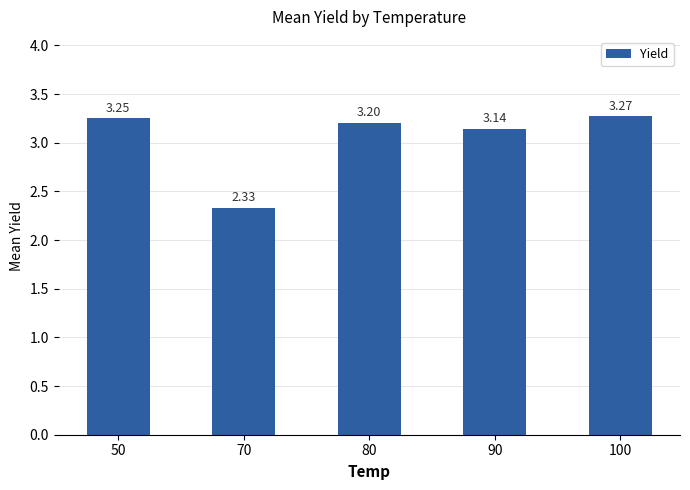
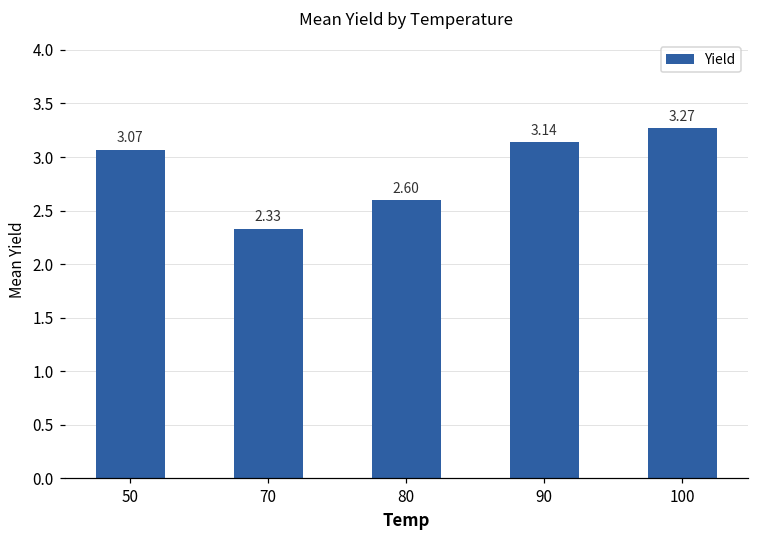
  {
-   "50": 3.25,
+   "50": 3.07,
    "70": 2.33,
-   "80": 3.20,
+   "80": 2.60,
    "90": 3.14,
    "100": 3.27
  }
